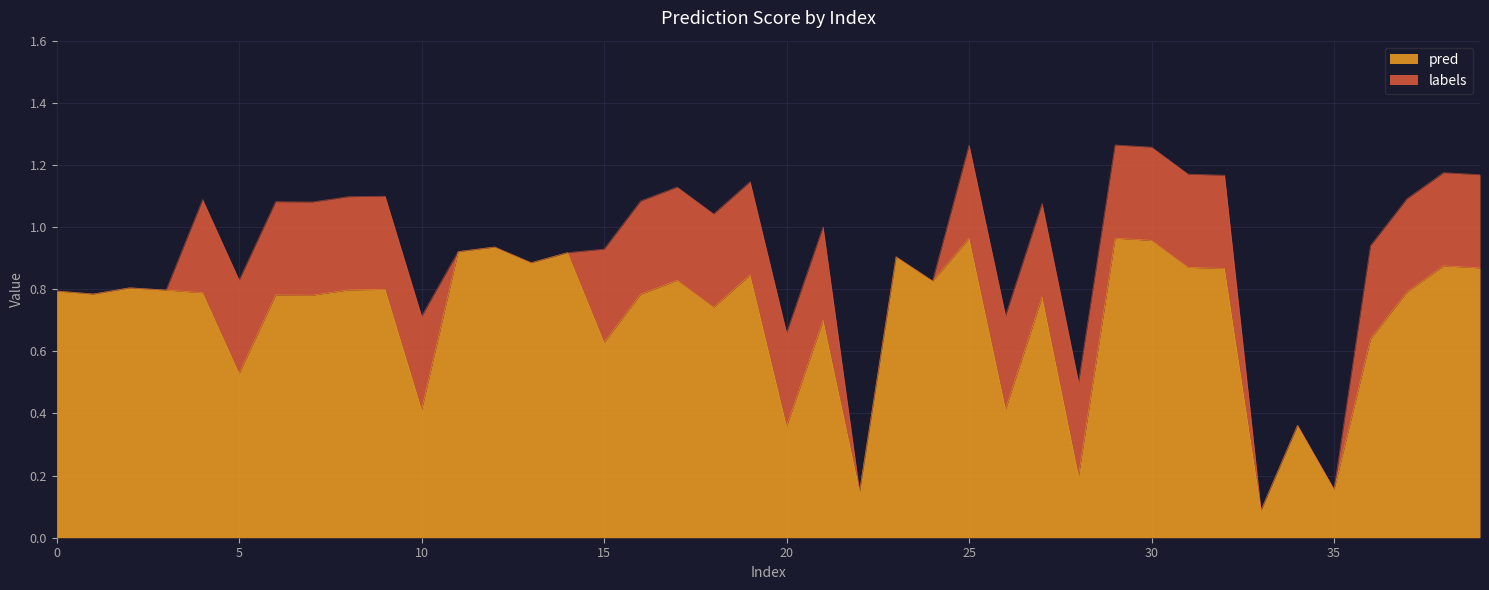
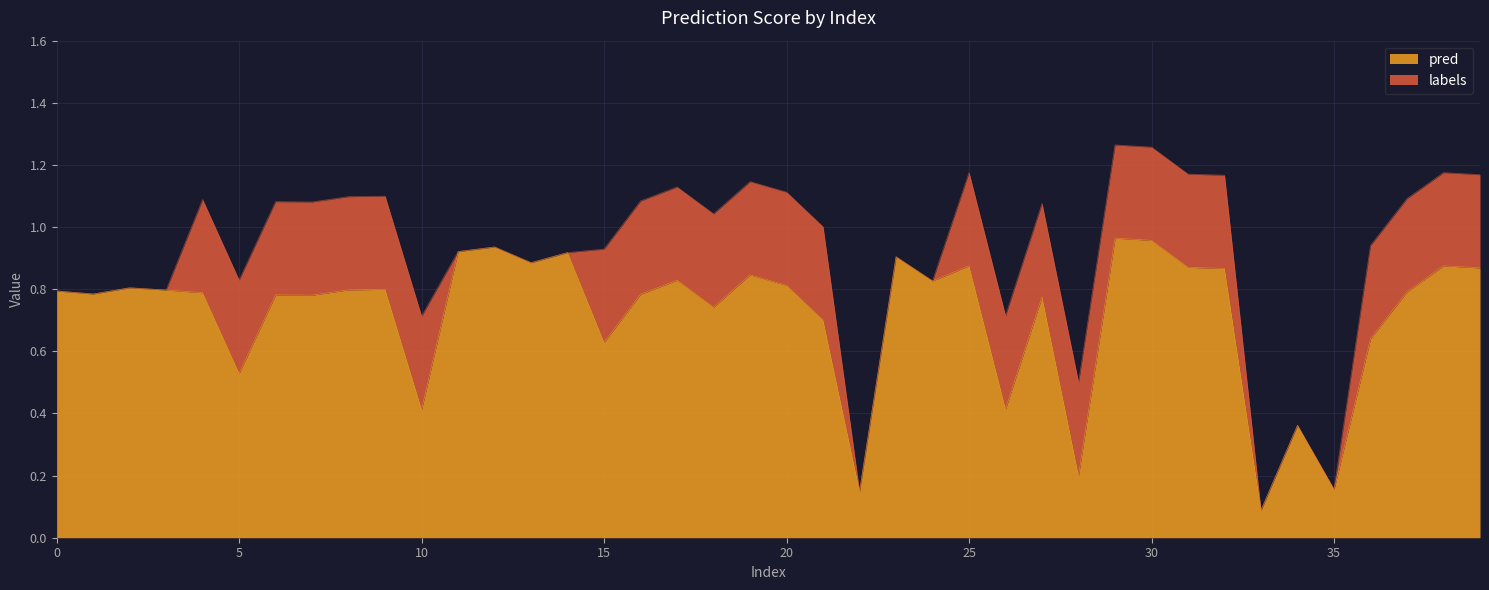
  {
    "pred": {
      "5": 0.53,
      "10": 0.41,
      "15": 0.63,
-     "20": 0.36,
-     "25": 0.96,
+     "20": 0.81,
+     "25": 0.88,
      "30": 0.96
    },
    "labels": {
      "5": 0.30,
      "10": 0.30,
      "15": 0.30,
      "20": 0.30,
      "25": 0.30,
      "30": 0.30
    }
  }
